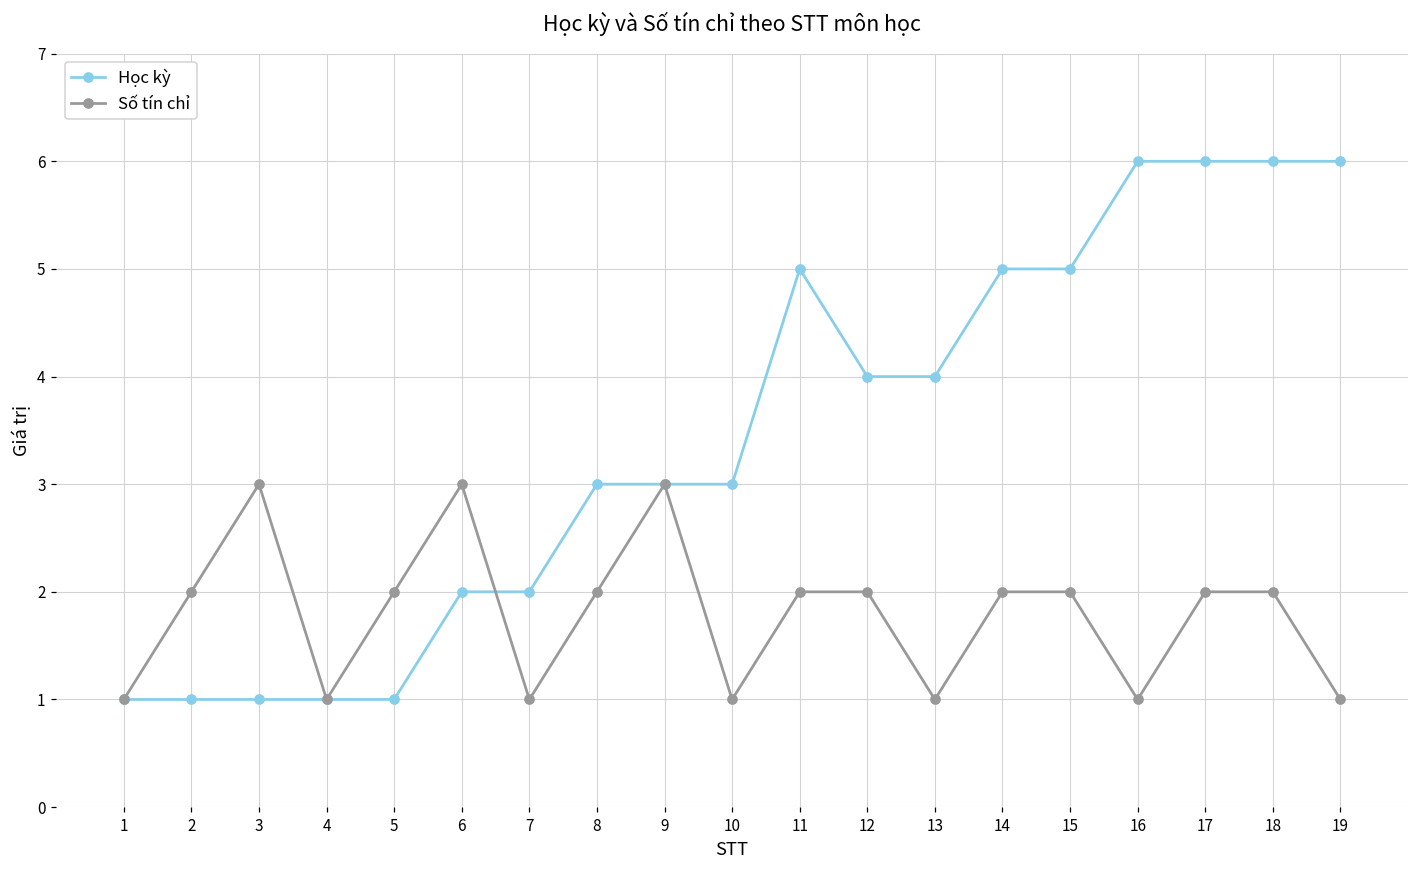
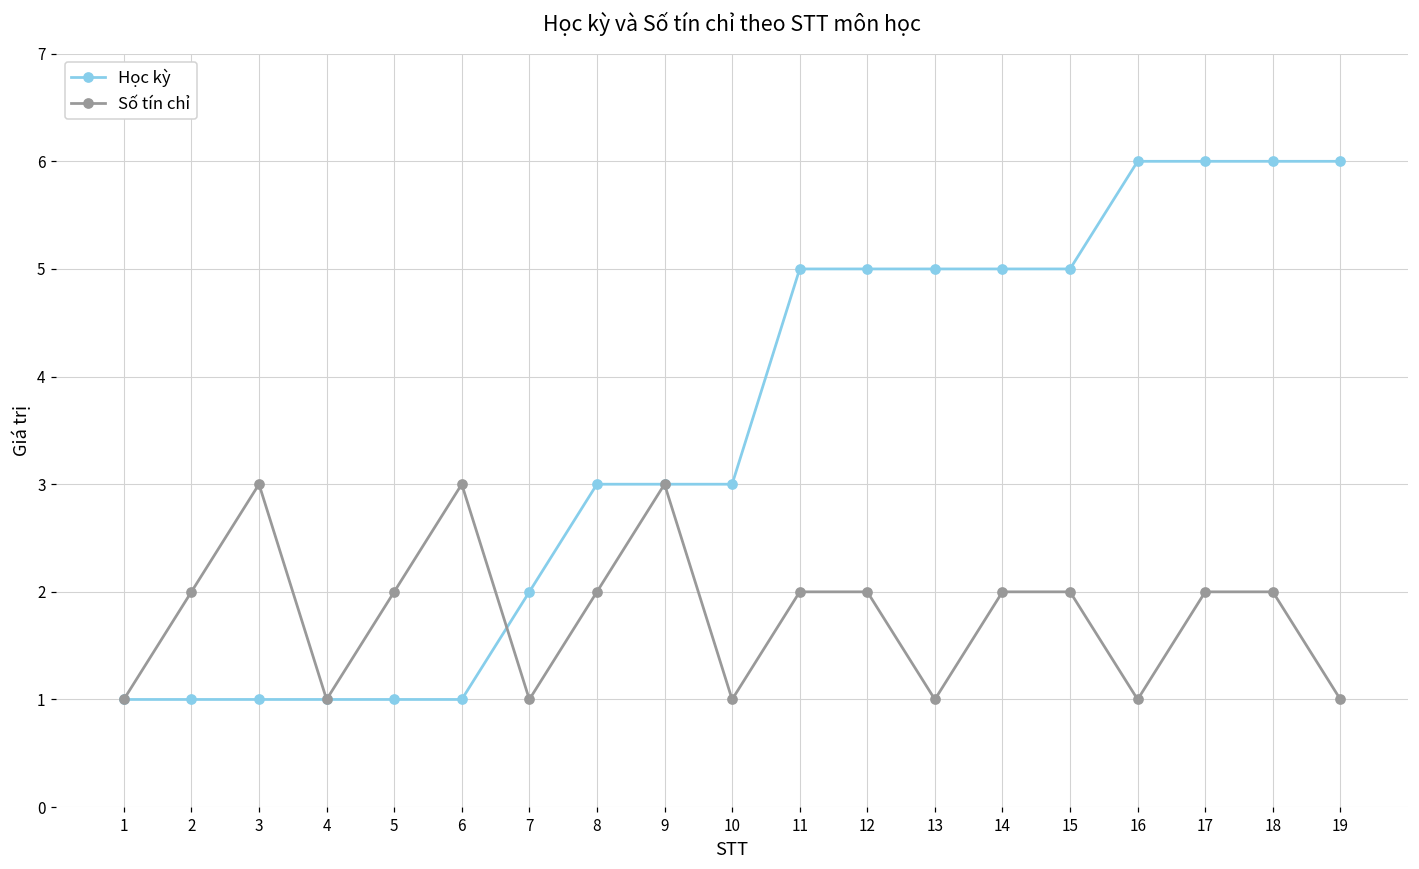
  {
    "Học kỳ": {
      "2": 1,
      "3": 1,
      "5": 1,
-     "6": 2,
+     "6": 1,
      "7": 2,
      "8": 3,
      "10": 3,
      "11": 5,
-     "12": 4,
-     "13": 4,
+     "12": 5,
+     "13": 5,
      "14": 5,
      "15": 5,
      "16": 6,
      "17": 6,
      "18": 6,
      "19": 6
    },
    "Số tín chỉ": {
      "2": 2,
      "3": 3,
      "5": 2,
      "6": 3,
      "7": 1,
      "8": 2,
      "10": 1,
      "11": 2,
      "12": 2,
      "13": 1,
      "14": 2,
      "15": 2,
      "16": 1,
      "17": 2,
      "18": 2,
      "19": 1
    }
  }
